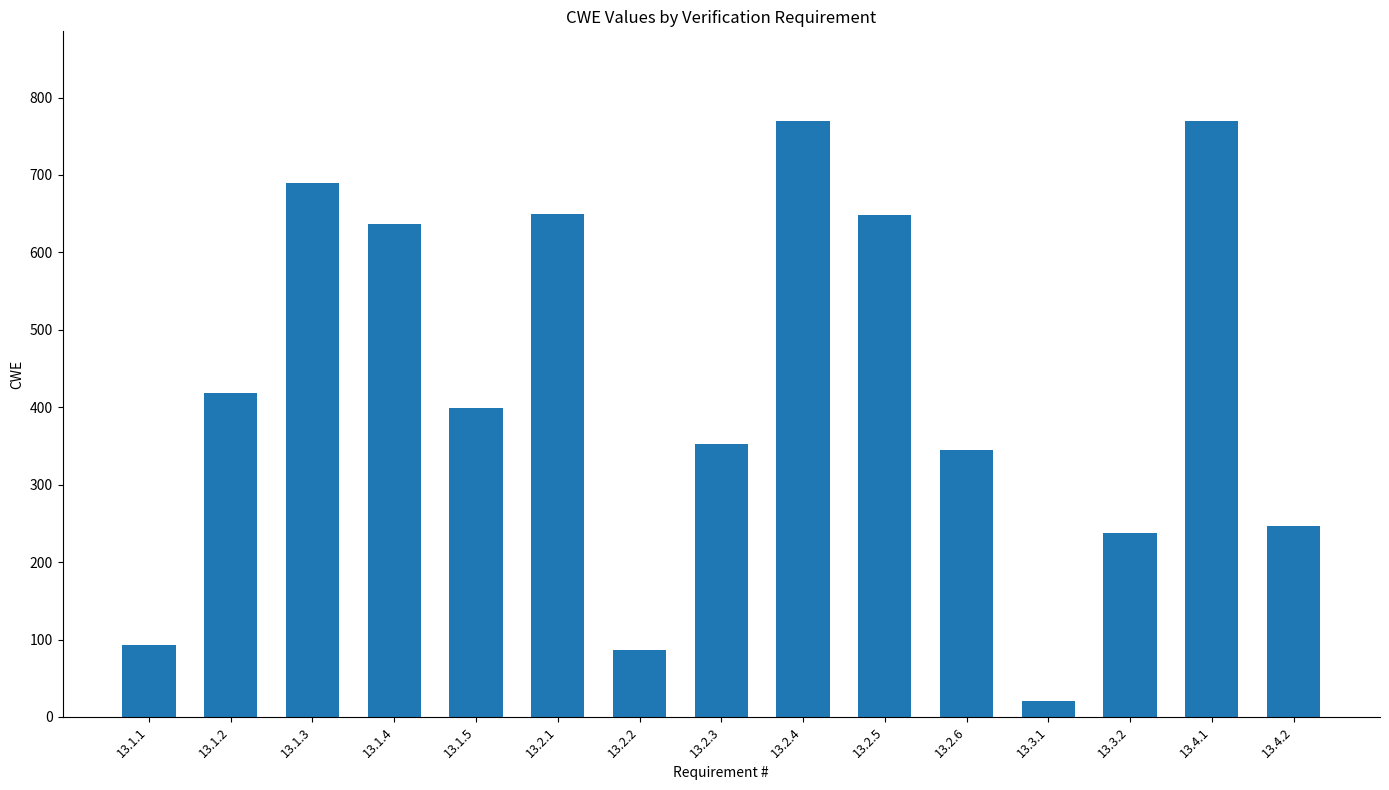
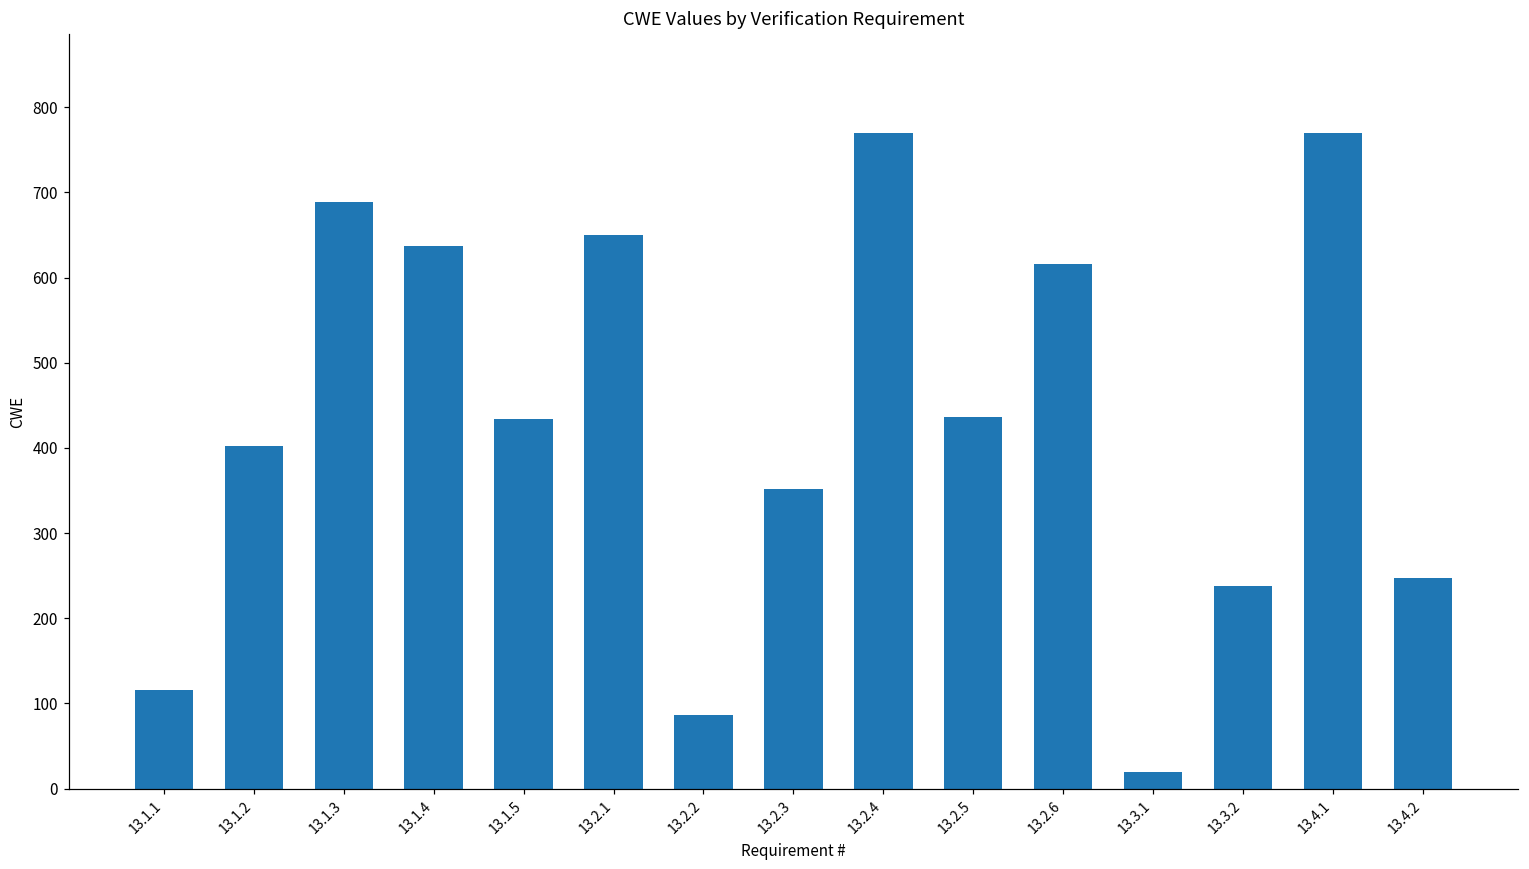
  {
-   "13.1.1": 90,
-   "13.1.2": 420,
+   "13.1.1": 120,
+   "13.1.2": 400,
    "13.1.3": 690,
    "13.1.4": 640,
-   "13.1.5": 400,
+   "13.1.5": 430,
    "13.2.1": 650,
    "13.2.2": 90,
    "13.2.3": 350,
    "13.2.4": 770,
-   "13.2.5": 650,
-   "13.2.6": 350,
+   "13.2.5": 440,
+   "13.2.6": 620,
    "13.3.1": 20,
    "13.3.2": 240,
    "13.4.1": 770,
    "13.4.2": 250
  }
